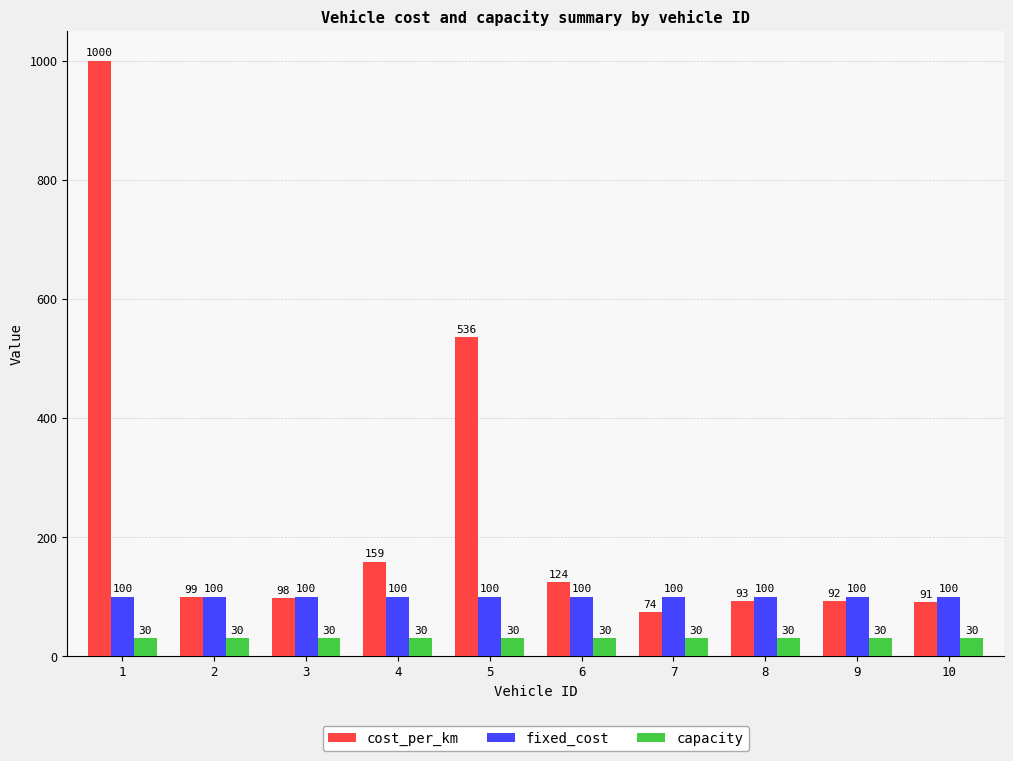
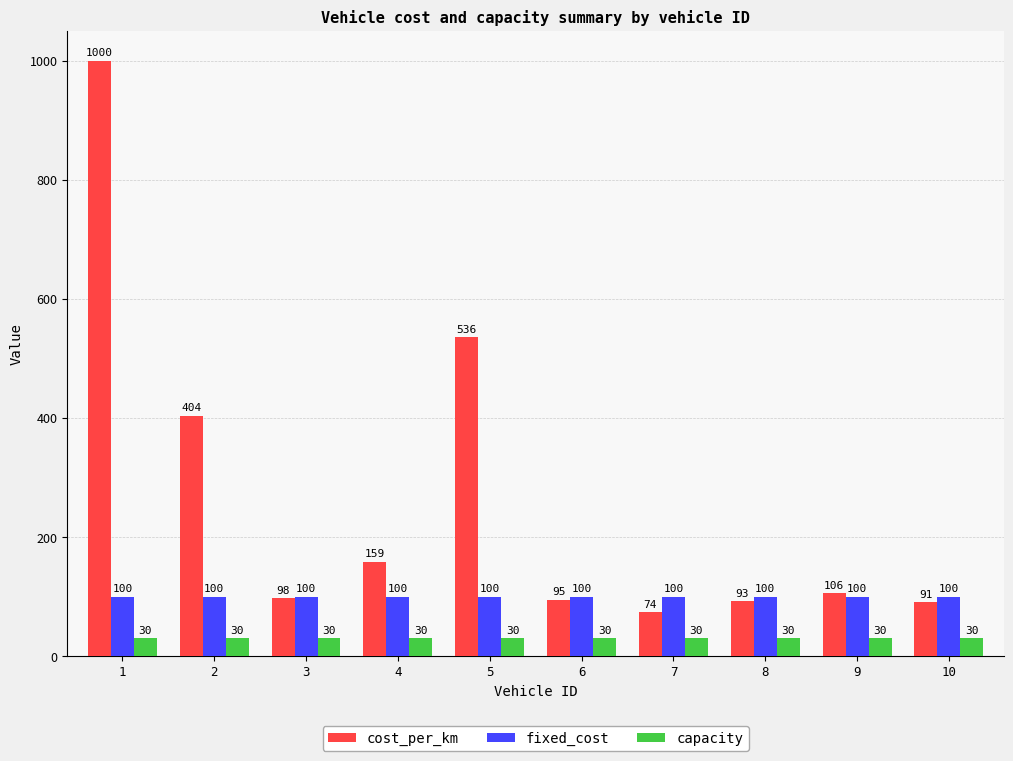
  {
    "cost_per_km": {
      "1": 1000,
-     "2": 99,
+     "2": 404,
      "3": 98,
      "4": 159,
      "5": 536,
-     "6": 124,
+     "6": 95,
      "7": 74,
      "8": 93,
-     "9": 92,
+     "9": 106,
      "10": 91
    },
    "fixed_cost": {
      "1": 100,
      "2": 100,
      "3": 100,
      "4": 100,
      "5": 100,
      "6": 100,
      "7": 100,
      "8": 100,
      "9": 100,
      "10": 100
    },
    "capacity": {
      "1": 30,
      "2": 30,
      "3": 30,
      "4": 30,
      "5": 30,
      "6": 30,
      "7": 30,
      "8": 30,
      "9": 30,
      "10": 30
    }
  }
